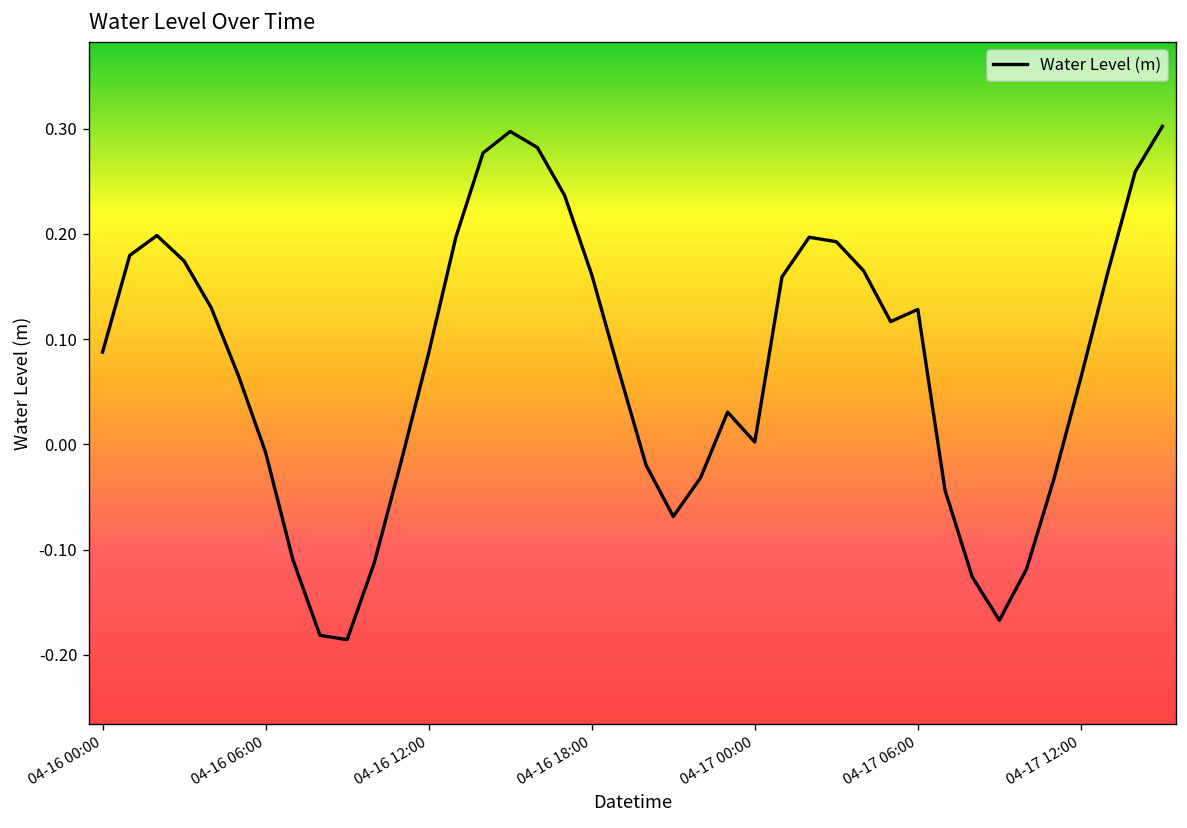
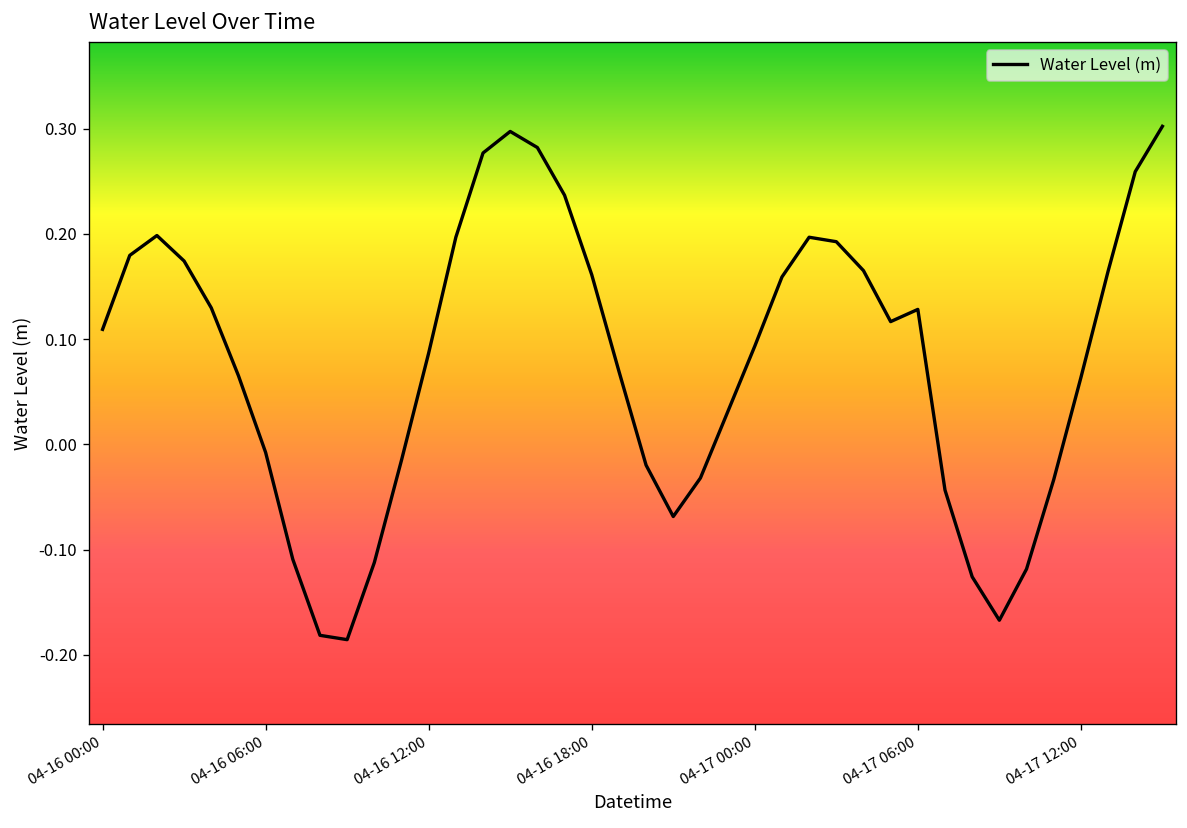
  {
-   "04-16 00:00": 0.09,
+   "04-16 00:00": 0.11,
    "04-16 06:00": -0.01,
    "04-16 12:00": 0.09,
    "04-16 18:00": 0.16,
-   "04-17 00:00": 0.00,
+   "04-17 00:00": 0.09,
    "04-17 06:00": 0.13,
    "04-17 12:00": 0.06
  }
